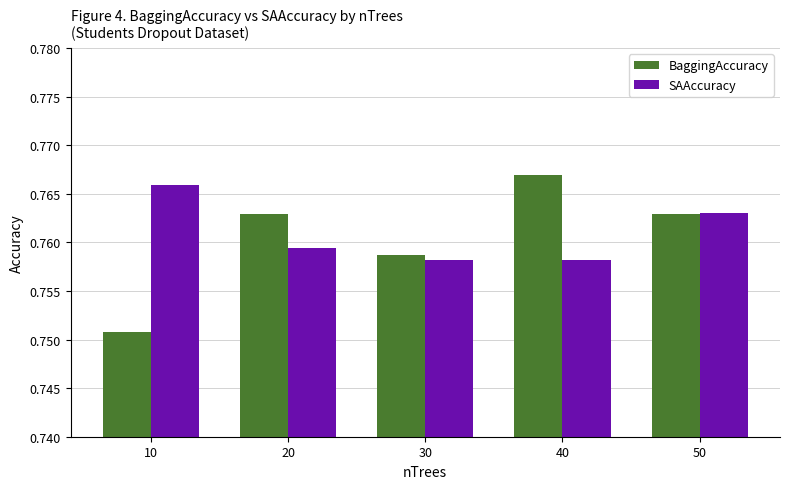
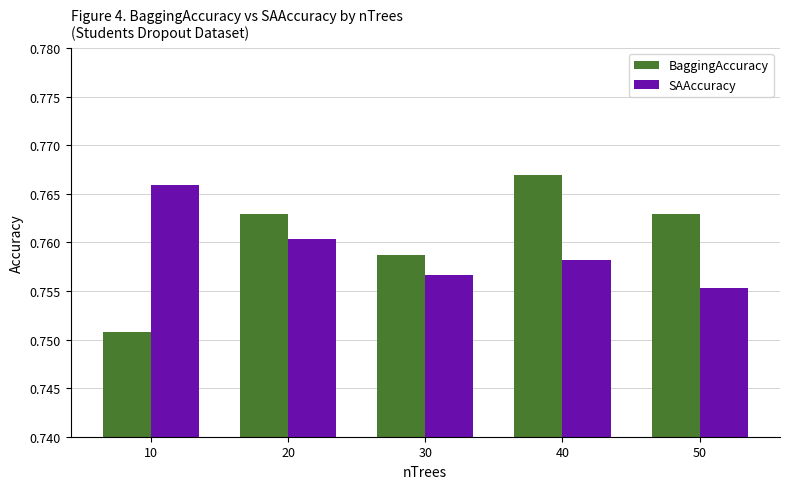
  {
    "BaggingAccuracy": {
      "10": 0.751,
      "20": 0.763,
      "30": 0.759,
      "40": 0.767,
      "50": 0.763
    },
    "SAAccuracy": {
      "10": 0.766,
-     "20": 0.759,
-     "30": 0.758,
+     "20": 0.760,
+     "30": 0.757,
      "40": 0.758,
-     "50": 0.763
+     "50": 0.755
    }
  }
